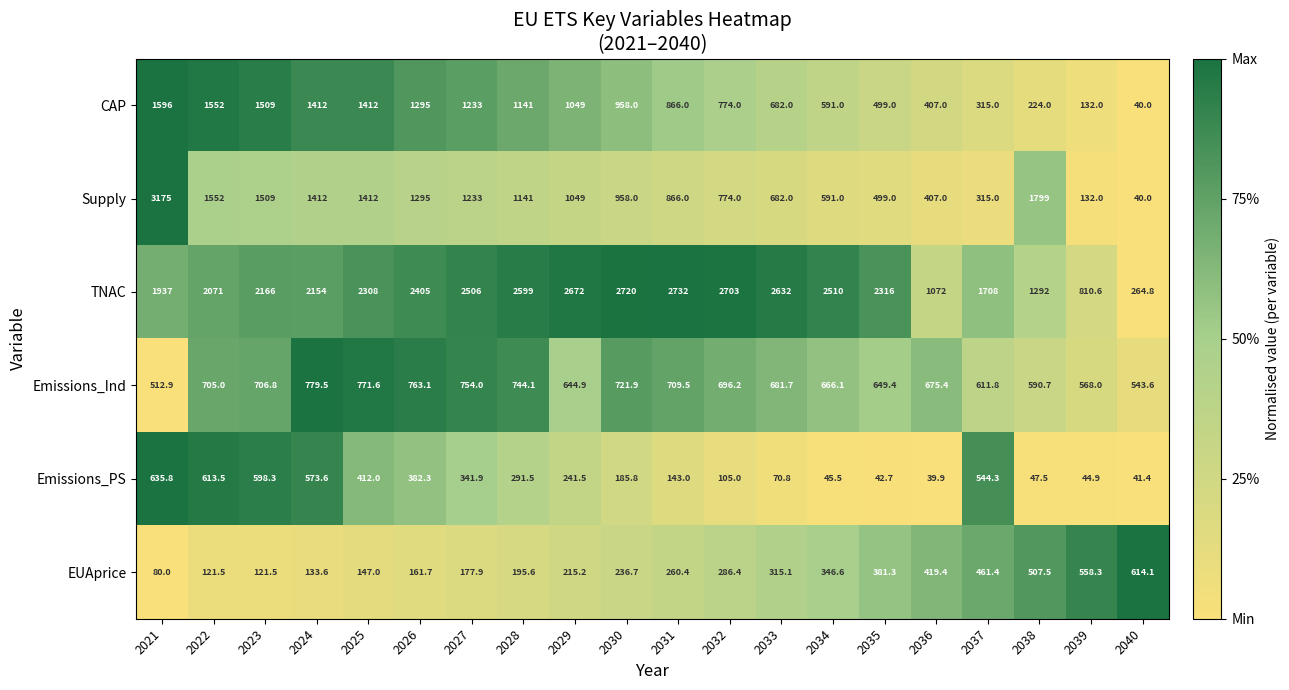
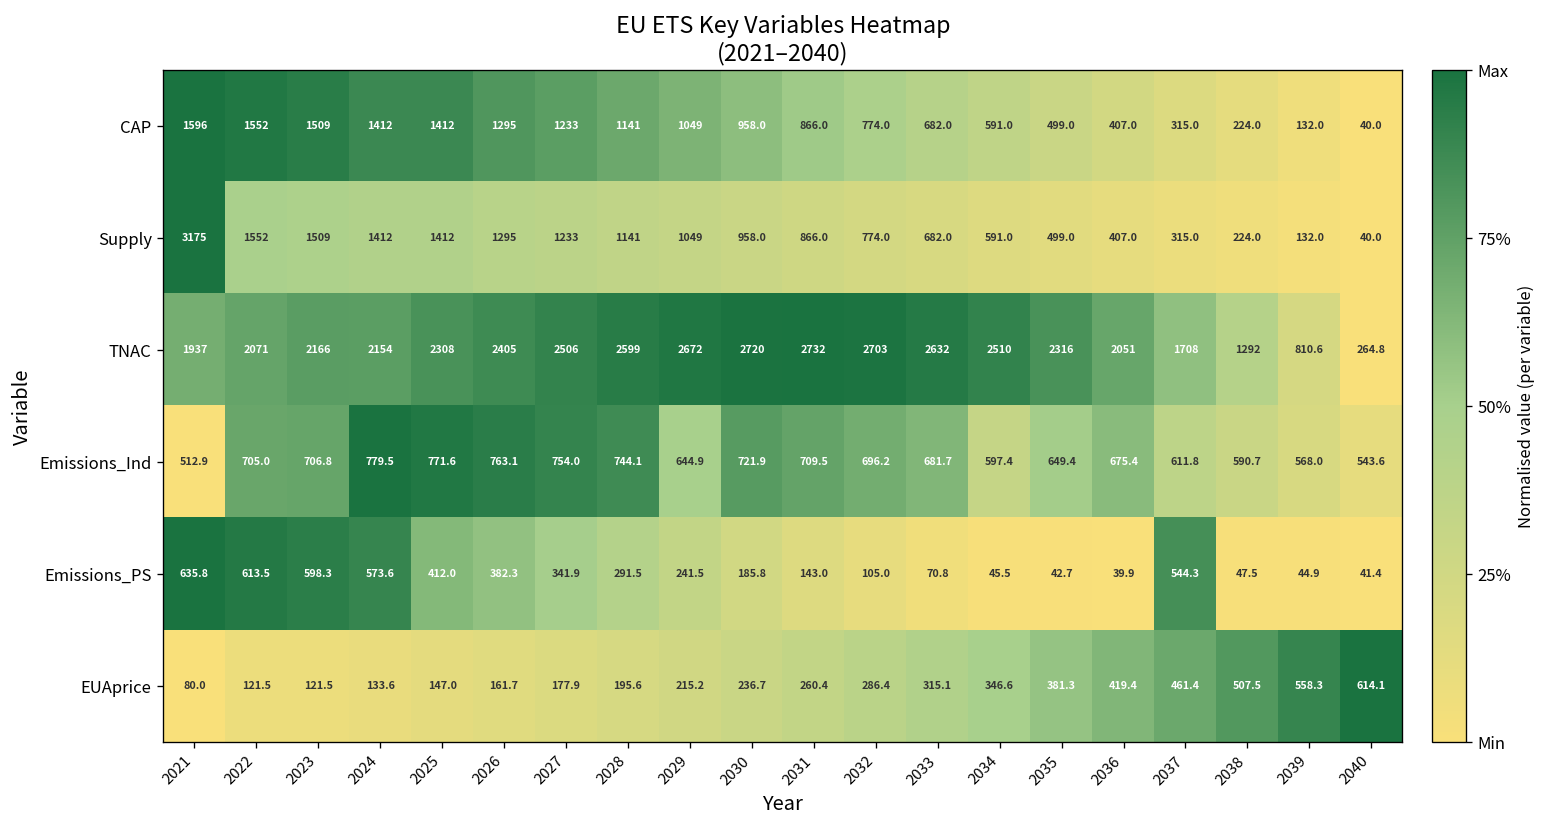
  {
    "CAP": {
      "2021": 1596,
      "2022": 1552,
      "2023": 1509,
      "2024": 1412,
      "2025": 1412,
      "2026": 1295,
      "2027": 1233,
      "2028": 1141,
      "2029": 1049,
      "2030": 958.0,
      "2031": 866.0,
      "2032": 774.0,
      "2033": 682.0,
      "2034": 591.0,
      "2035": 499.0,
      "2036": 407.0,
      "2037": 315.0,
      "2038": 224.0,
      "2039": 132.0,
      "2040": 40.0
    },
    "Supply": {
      "2021": 3175,
      "2022": 1552,
      "2023": 1509,
      "2024": 1412,
      "2025": 1412,
      "2026": 1295,
      "2027": 1233,
      "2028": 1141,
      "2029": 1049,
      "2030": 958.0,
      "2031": 866.0,
      "2032": 774.0,
      "2033": 682.0,
      "2034": 591.0,
      "2035": 499.0,
      "2036": 407.0,
      "2037": 315.0,
-     "2038": 1799,
+     "2038": 224.0,
      "2039": 132.0,
      "2040": 40.0
    },
    "TNAC": {
      "2021": 1937,
      "2022": 2071,
      "2023": 2166,
      "2024": 2154,
      "2025": 2308,
      "2026": 2405,
      "2027": 2506,
      "2028": 2599,
      "2029": 2672,
      "2030": 2720,
      "2031": 2732,
      "2032": 2703,
      "2033": 2632,
      "2034": 2510,
      "2035": 2316,
-     "2036": 1072,
+     "2036": 2051,
      "2037": 1708,
      "2038": 1292,
      "2039": 810.6,
      "2040": 264.8
    },
    "Emissions_Ind": {
      "2021": 512.9,
      "2022": 705.0,
      "2023": 706.8,
      "2024": 779.5,
      "2025": 771.6,
      "2026": 763.1,
      "2027": 754.0,
      "2028": 744.1,
      "2029": 644.9,
      "2030": 721.9,
      "2031": 709.5,
      "2032": 696.2,
      "2033": 681.7,
-     "2034": 666.1,
+     "2034": 597.4,
      "2035": 649.4,
      "2036": 675.4,
      "2037": 611.8,
      "2038": 590.7,
      "2039": 568.0,
      "2040": 543.6
    },
    "Emissions_PS": {
      "2021": 635.8,
      "2022": 613.5,
      "2023": 598.3,
      "2024": 573.6,
      "2025": 412.0,
      "2026": 382.3,
      "2027": 341.9,
      "2028": 291.5,
      "2029": 241.5,
      "2030": 185.8,
      "2031": 143.0,
      "2032": 105.0,
      "2033": 70.8,
      "2034": 45.5,
      "2035": 42.7,
      "2036": 39.9,
      "2037": 544.3,
      "2038": 47.5,
      "2039": 44.9,
      "2040": 41.4
    },
    "EUAprice": {
      "2021": 80.0,
      "2022": 121.5,
      "2023": 121.5,
      "2024": 133.6,
      "2025": 147.0,
      "2026": 161.7,
      "2027": 177.9,
      "2028": 195.6,
      "2029": 215.2,
      "2030": 236.7,
      "2031": 260.4,
      "2032": 286.4,
      "2033": 315.1,
      "2034": 346.6,
      "2035": 381.3,
      "2036": 419.4,
      "2037": 461.4,
      "2038": 507.5,
      "2039": 558.3,
      "2040": 614.1
    }
  }
